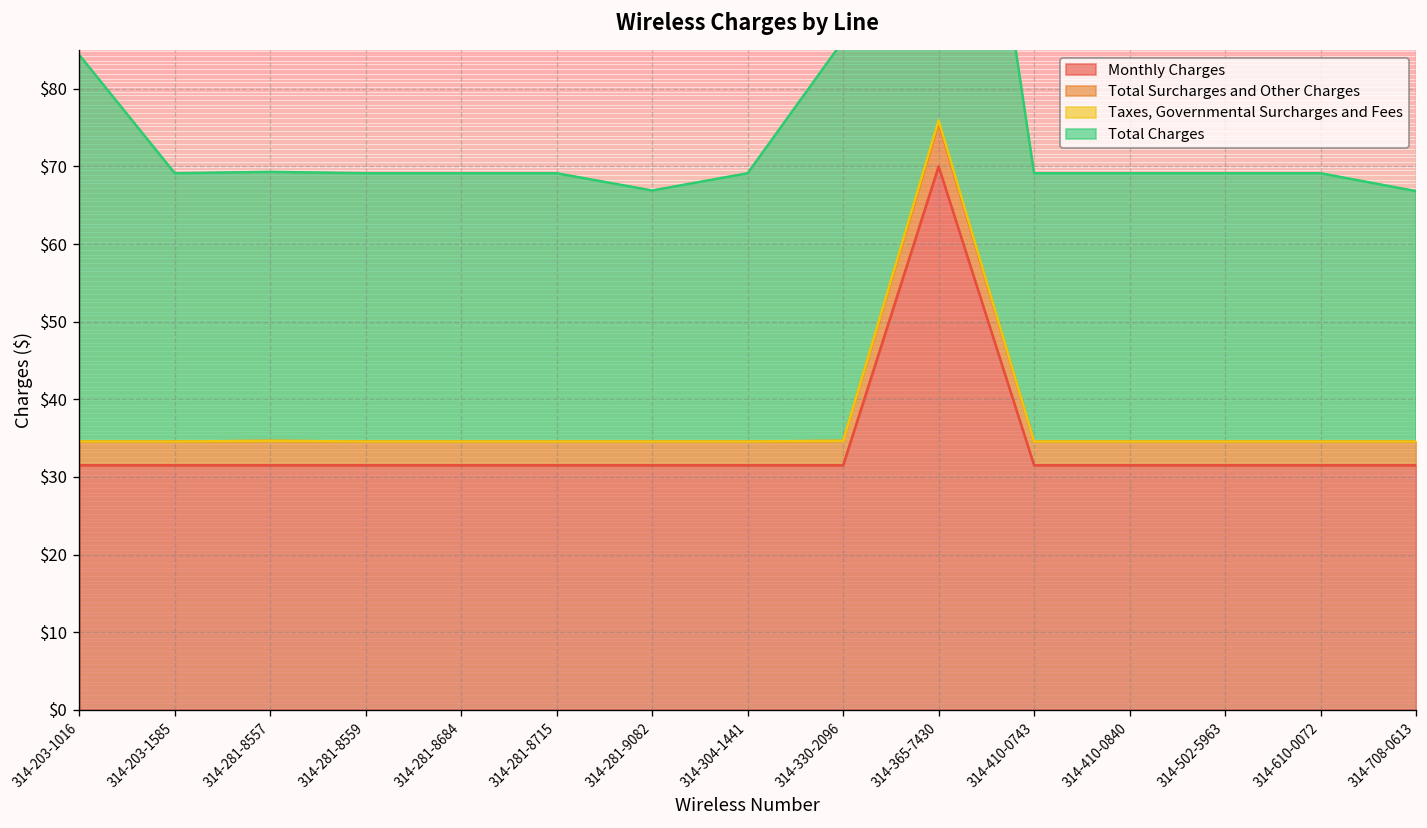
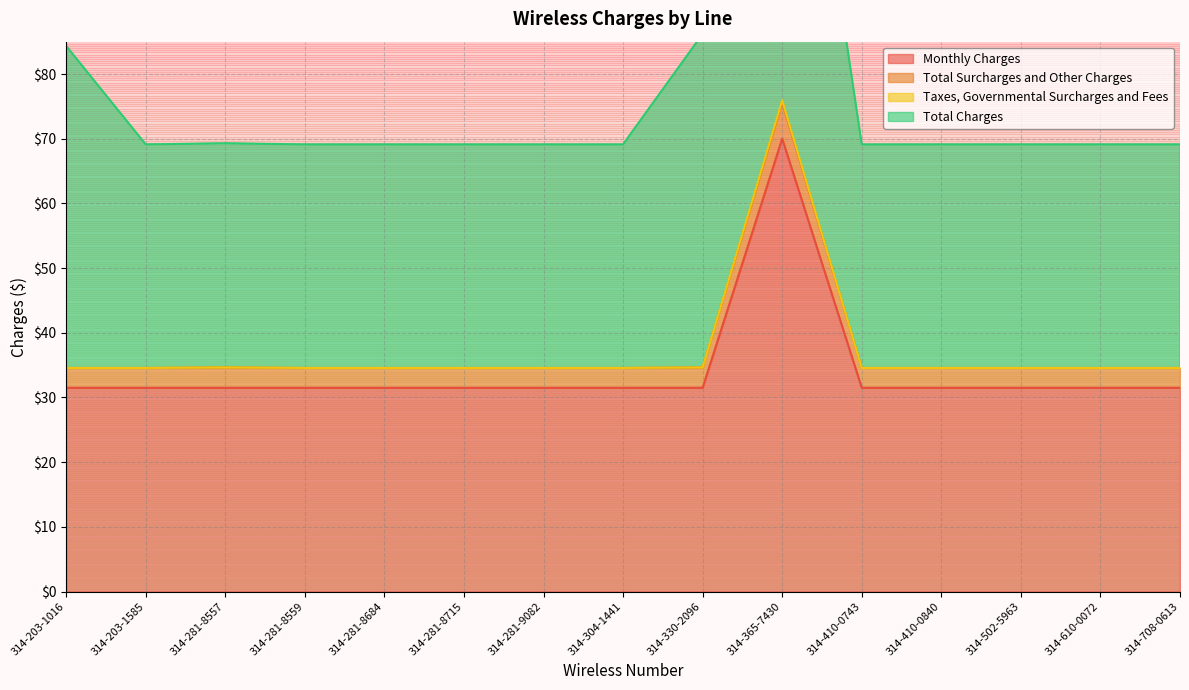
  {
    "Total Charges": {
      "314-203-1016": "$50",
      "314-203-1585": "$35",
      "314-281-8557": "$35",
      "314-281-8559": "$35",
      "314-281-8684": "$35",
      "314-281-8715": "$35",
-     "314-281-9082": "$32",
+     "314-281-9082": "$35",
      "314-304-1441": "$35",
      "314-410-0743": "$35",
      "314-410-0840": "$35",
      "314-502-5963": "$35",
      "314-610-0072": "$35",
-     "314-708-0613": "$32"
+     "314-708-0613": "$35"
    }
  }
